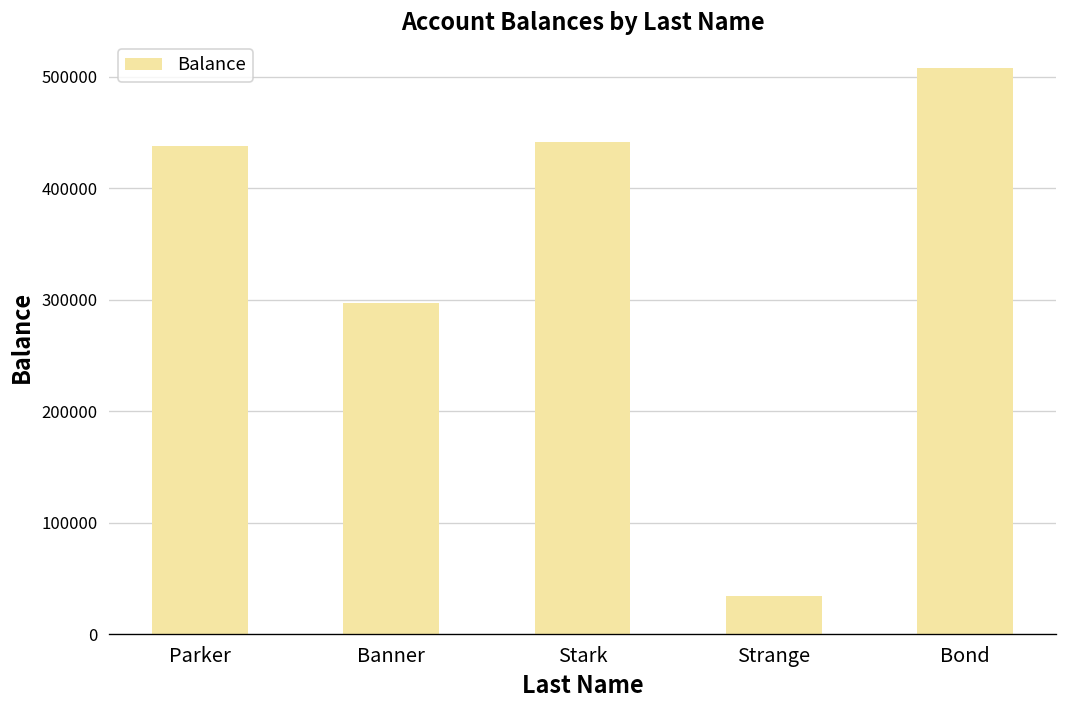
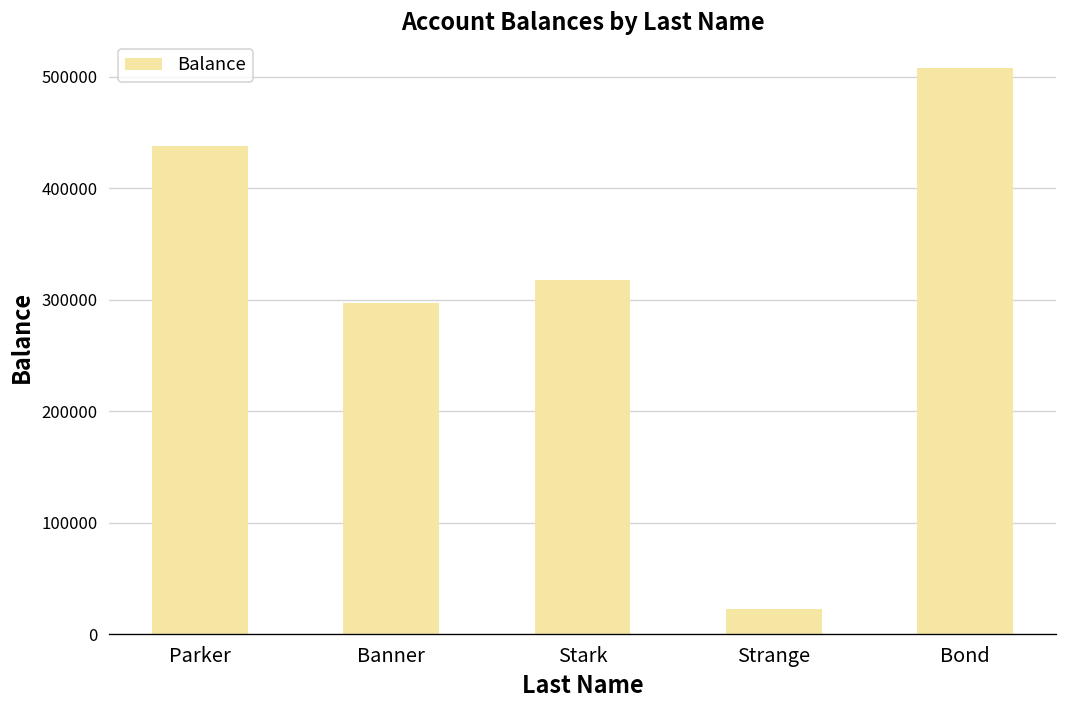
  {
    "Parker": 440000,
    "Banner": 300000,
-   "Stark": 440000,
-   "Strange": 30000,
+   "Stark": 320000,
+   "Strange": 20000,
    "Bond": 510000
  }
